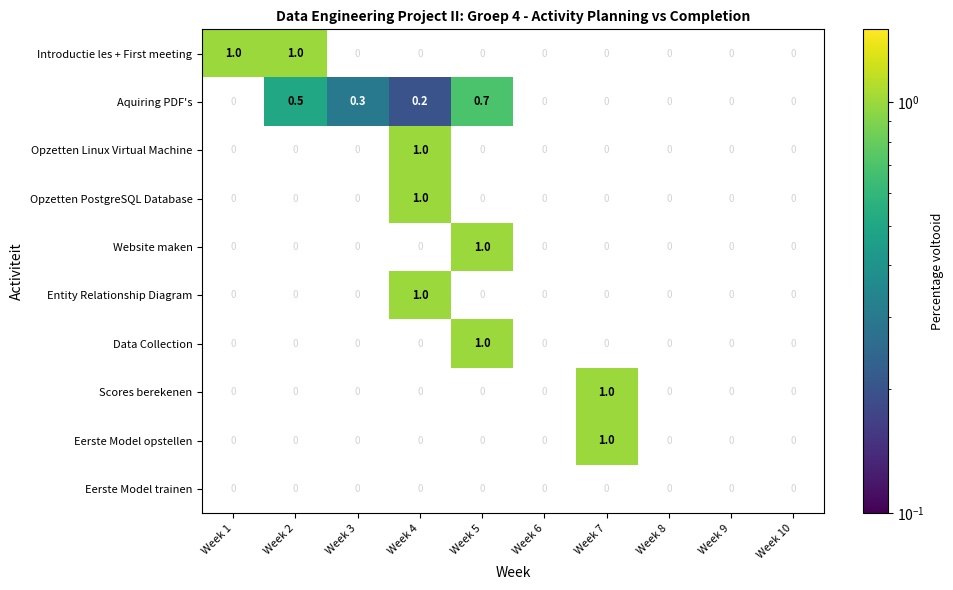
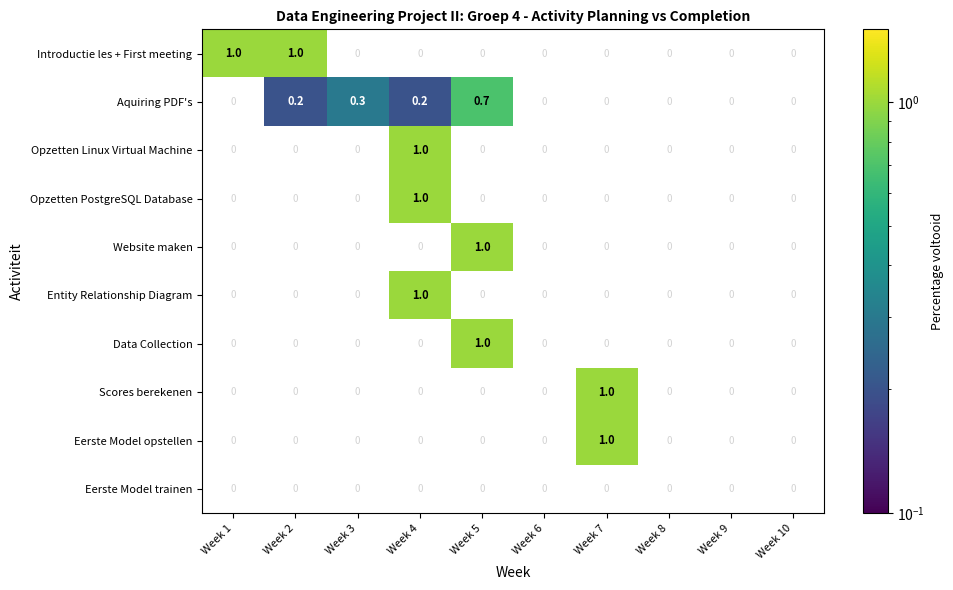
  {
    "Introductie les + First meeting": {
      "Week 1": 1.0,
      "Week 2": 1.0
    },
    "Aquiring PDF's": {
-     "Week 2": 0.5,
+     "Week 2": 0.2,
      "Week 3": 0.3,
      "Week 4": 0.2,
      "Week 5": 0.7
    },
    "Opzetten Linux Virtual Machine": {
      "Week 4": 1.0
    },
    "Opzetten PostgreSQL Database": {
      "Week 4": 1.0
    },
    "Website maken": {
      "Week 5": 1.0
    },
    "Entity Relationship Diagram": {
      "Week 4": 1.0
    },
    "Data Collection": {
      "Week 5": 1.0
    },
    "Scores berekenen": {
      "Week 7": 1.0
    },
    "Eerste Model opstellen": {
      "Week 7": 1.0
    }
  }
